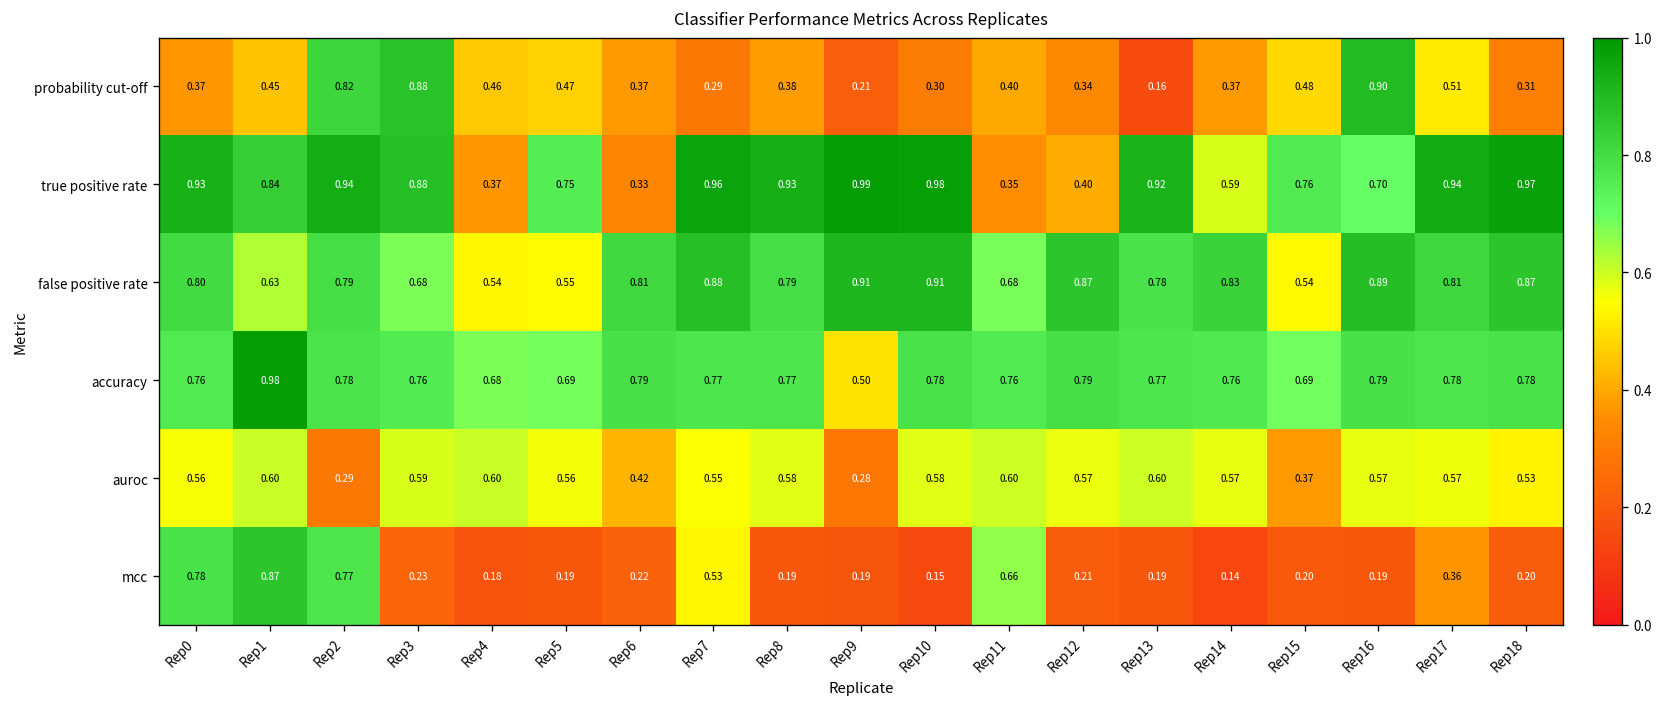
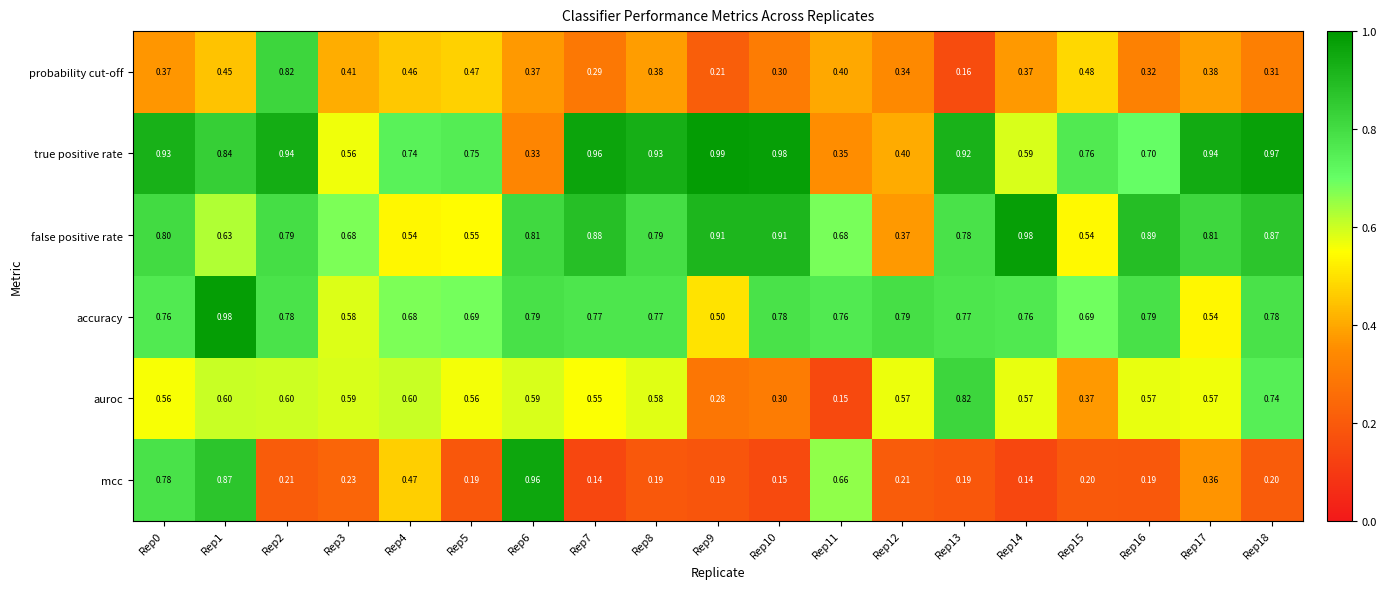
  {
    "probability cut-off": {
      "Rep0": 0.37,
      "Rep1": 0.45,
      "Rep2": 0.82,
-     "Rep3": 0.88,
+     "Rep3": 0.41,
      "Rep4": 0.46,
      "Rep5": 0.47,
      "Rep6": 0.37,
      "Rep7": 0.29,
      "Rep8": 0.38,
      "Rep9": 0.21,
      "Rep10": 0.30,
      "Rep11": 0.40,
      "Rep12": 0.34,
      "Rep13": 0.16,
      "Rep14": 0.37,
      "Rep15": 0.48,
-     "Rep16": 0.90,
-     "Rep17": 0.51,
+     "Rep16": 0.32,
+     "Rep17": 0.38,
      "Rep18": 0.31
    },
    "true positive rate": {
      "Rep0": 0.93,
      "Rep1": 0.84,
      "Rep2": 0.94,
-     "Rep3": 0.88,
-     "Rep4": 0.37,
+     "Rep3": 0.56,
+     "Rep4": 0.74,
      "Rep5": 0.75,
      "Rep6": 0.33,
      "Rep7": 0.96,
      "Rep8": 0.93,
      "Rep9": 0.99,
      "Rep10": 0.98,
      "Rep11": 0.35,
      "Rep12": 0.40,
      "Rep13": 0.92,
      "Rep14": 0.59,
      "Rep15": 0.76,
      "Rep16": 0.70,
      "Rep17": 0.94,
      "Rep18": 0.97
    },
    "false positive rate": {
      "Rep0": 0.80,
      "Rep1": 0.63,
      "Rep2": 0.79,
      "Rep3": 0.68,
      "Rep4": 0.54,
      "Rep5": 0.55,
      "Rep6": 0.81,
      "Rep7": 0.88,
      "Rep8": 0.79,
      "Rep9": 0.91,
      "Rep10": 0.91,
      "Rep11": 0.68,
-     "Rep12": 0.87,
+     "Rep12": 0.37,
      "Rep13": 0.78,
-     "Rep14": 0.83,
+     "Rep14": 0.98,
      "Rep15": 0.54,
      "Rep16": 0.89,
      "Rep17": 0.81,
      "Rep18": 0.87
    },
    "accuracy": {
      "Rep0": 0.76,
      "Rep1": 0.98,
      "Rep2": 0.78,
-     "Rep3": 0.76,
+     "Rep3": 0.58,
      "Rep4": 0.68,
      "Rep5": 0.69,
      "Rep6": 0.79,
      "Rep7": 0.77,
      "Rep8": 0.77,
      "Rep9": 0.50,
      "Rep10": 0.78,
      "Rep11": 0.76,
      "Rep12": 0.79,
      "Rep13": 0.77,
      "Rep14": 0.76,
      "Rep15": 0.69,
      "Rep16": 0.79,
-     "Rep17": 0.78,
+     "Rep17": 0.54,
      "Rep18": 0.78
    },
    "auroc": {
      "Rep0": 0.56,
      "Rep1": 0.60,
-     "Rep2": 0.29,
+     "Rep2": 0.60,
      "Rep3": 0.59,
      "Rep4": 0.60,
      "Rep5": 0.56,
-     "Rep6": 0.42,
+     "Rep6": 0.59,
      "Rep7": 0.55,
      "Rep8": 0.58,
      "Rep9": 0.28,
-     "Rep10": 0.58,
-     "Rep11": 0.60,
+     "Rep10": 0.30,
+     "Rep11": 0.15,
      "Rep12": 0.57,
-     "Rep13": 0.60,
+     "Rep13": 0.82,
      "Rep14": 0.57,
      "Rep15": 0.37,
      "Rep16": 0.57,
      "Rep17": 0.57,
-     "Rep18": 0.53
+     "Rep18": 0.74
    },
    "mcc": {
      "Rep0": 0.78,
      "Rep1": 0.87,
-     "Rep2": 0.77,
+     "Rep2": 0.21,
      "Rep3": 0.23,
-     "Rep4": 0.18,
+     "Rep4": 0.47,
      "Rep5": 0.19,
-     "Rep6": 0.22,
-     "Rep7": 0.53,
+     "Rep6": 0.96,
+     "Rep7": 0.14,
      "Rep8": 0.19,
      "Rep9": 0.19,
      "Rep10": 0.15,
      "Rep11": 0.66,
      "Rep12": 0.21,
      "Rep13": 0.19,
      "Rep14": 0.14,
      "Rep15": 0.20,
      "Rep16": 0.19,
      "Rep17": 0.36,
      "Rep18": 0.20
    }
  }
